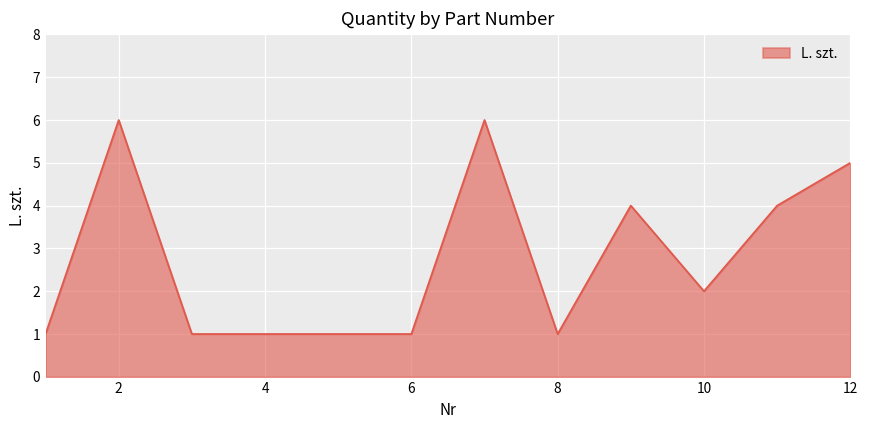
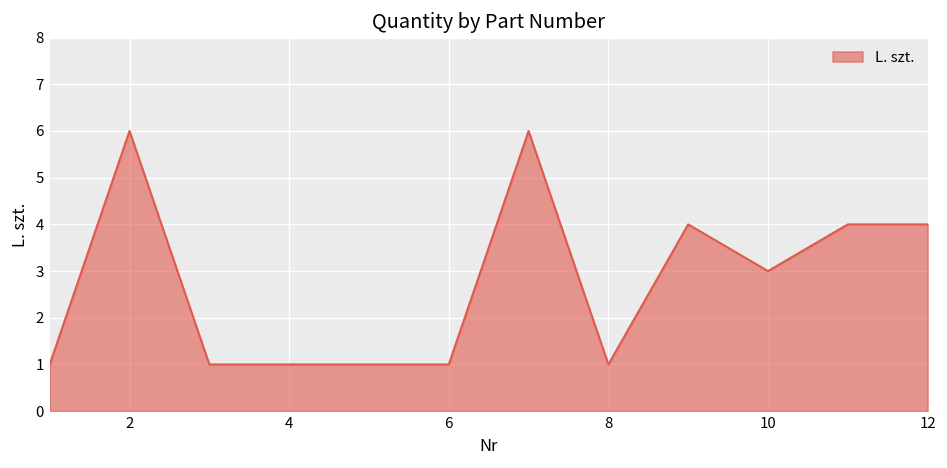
  {
    "2": 6,
    "4": 1,
    "6": 1,
    "8": 1,
-   "10": 2,
-   "12": 5
+   "10": 3,
+   "12": 4
  }
